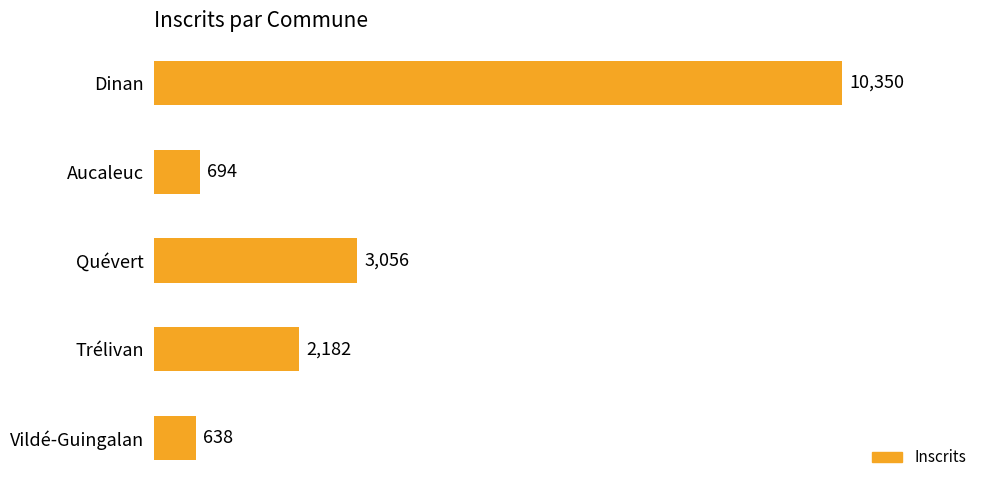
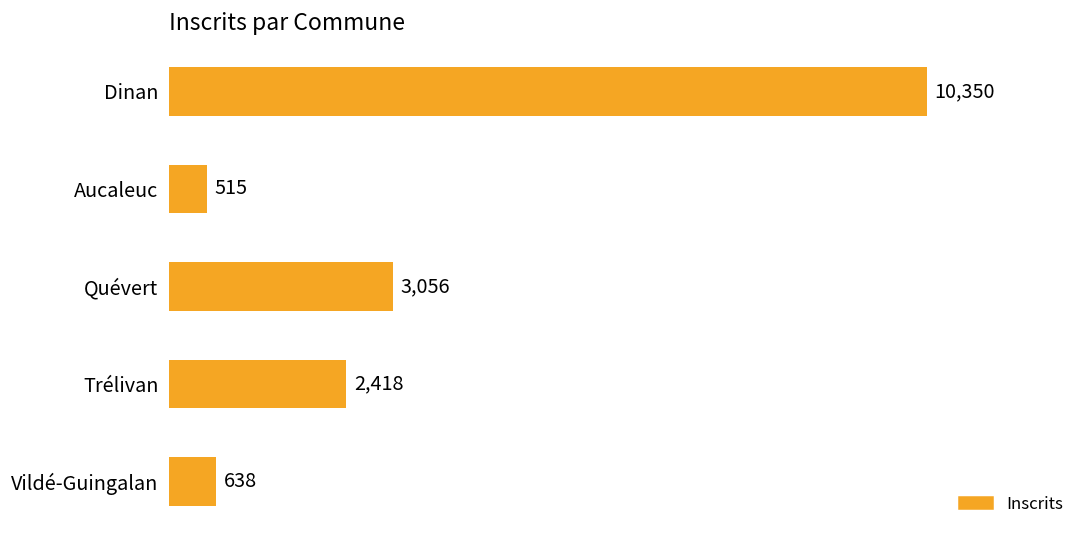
  {
    "Dinan": "10,350",
-   "Aucaleuc": "694",
+   "Aucaleuc": "515",
    "Quévert": "3,056",
-   "Trélivan": "2,182",
+   "Trélivan": "2,418",
    "Vildé-Guingalan": "638"
  }
